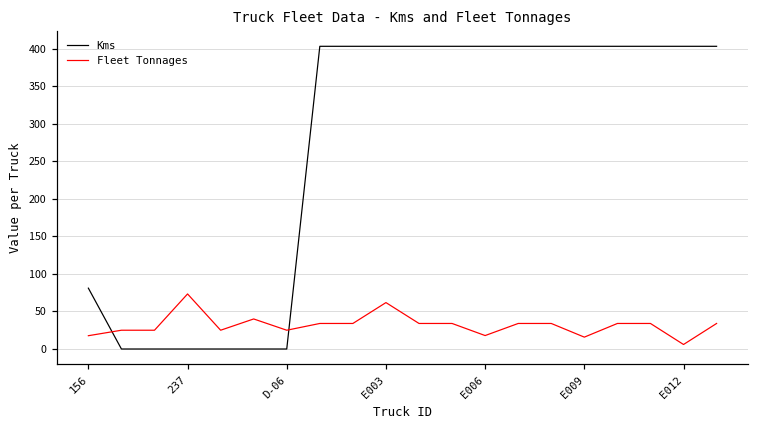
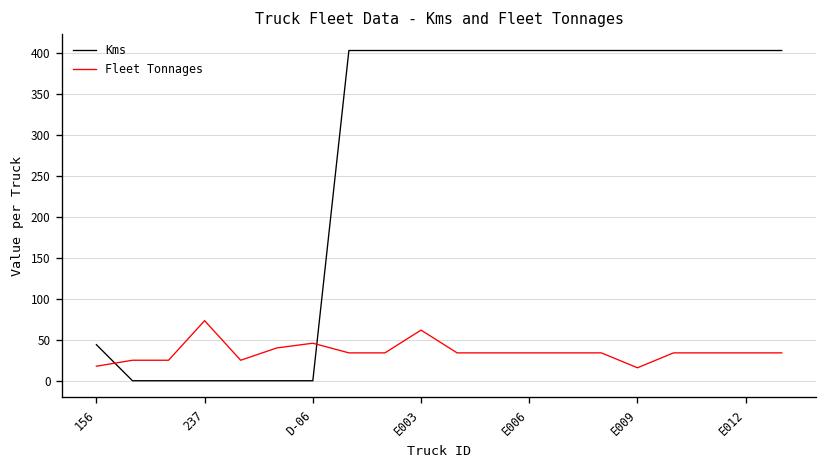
  {
    "Kms": {
-     "156": 80,
+     "156": 40,
      "237": 0,
      "D-06": 0,
      "E003": 400,
      "E006": 400,
      "E009": 400,
      "E012": 400
    },
    "Fleet Tonnages": {
      "156": 20,
      "237": 70,
-     "D-06": 30,
+     "D-06": 50,
      "E003": 60,
-     "E006": 20,
+     "E006": 30,
      "E009": 20,
-     "E012": 10
+     "E012": 30
    }
  }
